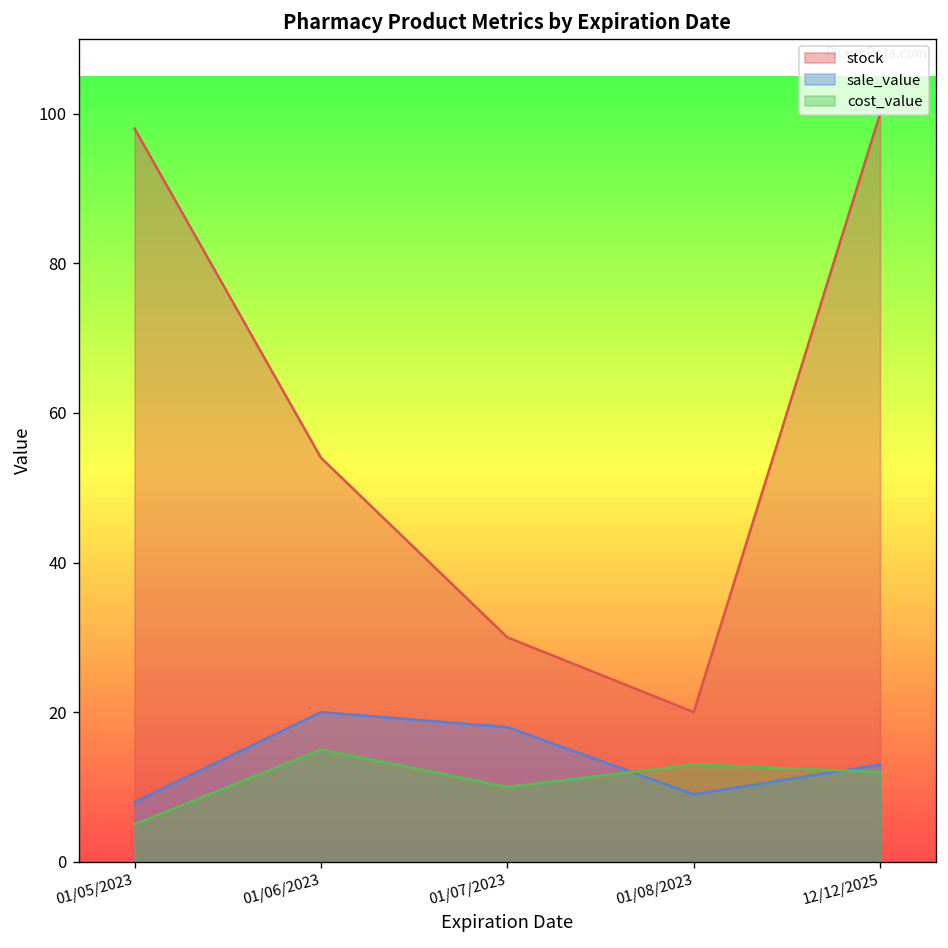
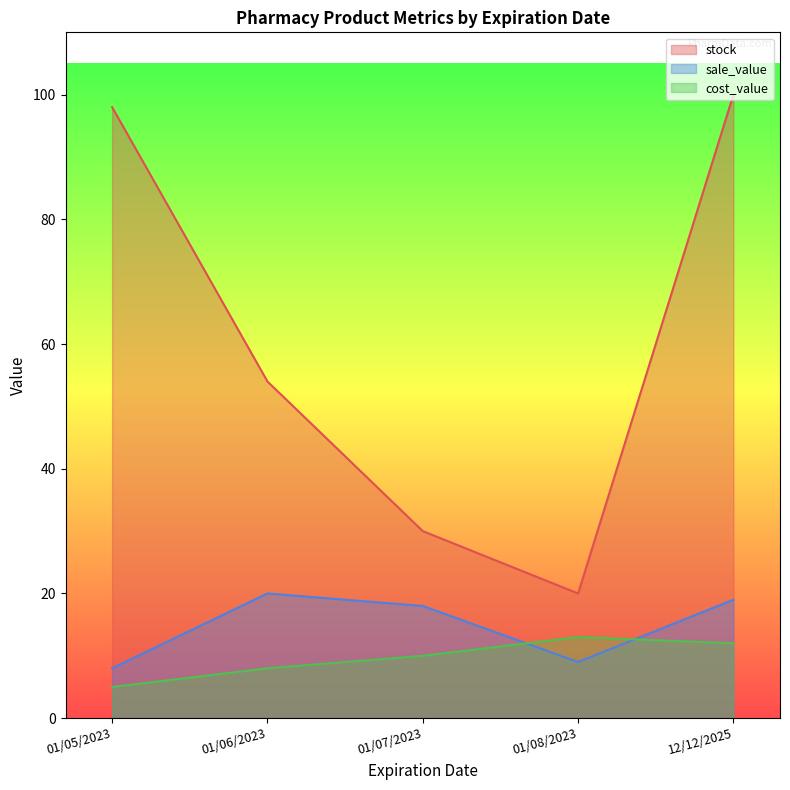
  {
    "stock": {
      "01/05/2023": 98,
      "01/06/2023": 54,
      "01/07/2023": 30,
      "01/08/2023": 20
    },
    "sale_value": {
      "01/05/2023": 8,
      "01/06/2023": 20,
      "01/07/2023": 18,
      "01/08/2023": 9,
-     "12/12/2025": 13
+     "12/12/2025": 19
    },
    "cost_value": {
      "01/05/2023": 5,
-     "01/06/2023": 15,
+     "01/06/2023": 8,
      "01/07/2023": 10,
      "01/08/2023": 13,
      "12/12/2025": 12
    }
  }
